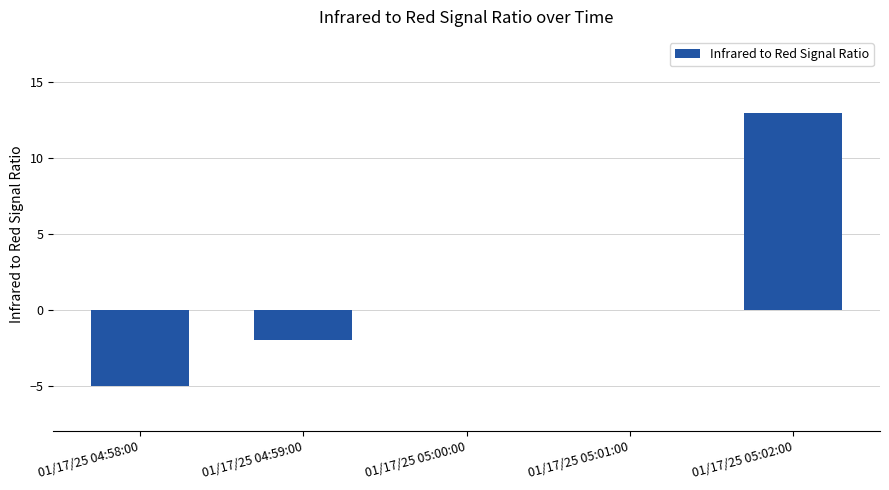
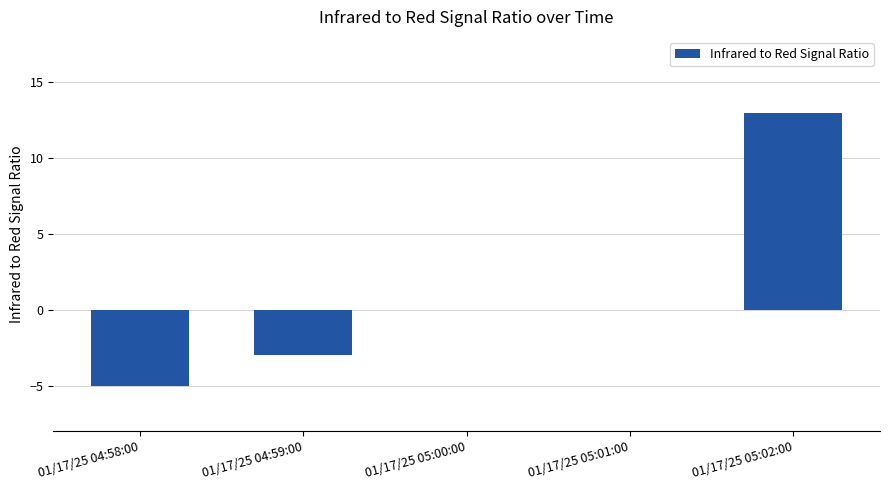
  {
    "01/17/25 04:58:00": -5,
-   "01/17/25 04:59:00": -2,
+   "01/17/25 04:59:00": -3,
    "01/17/25 05:00:00": 0,
    "01/17/25 05:01:00": 0,
    "01/17/25 05:02:00": 13
  }
